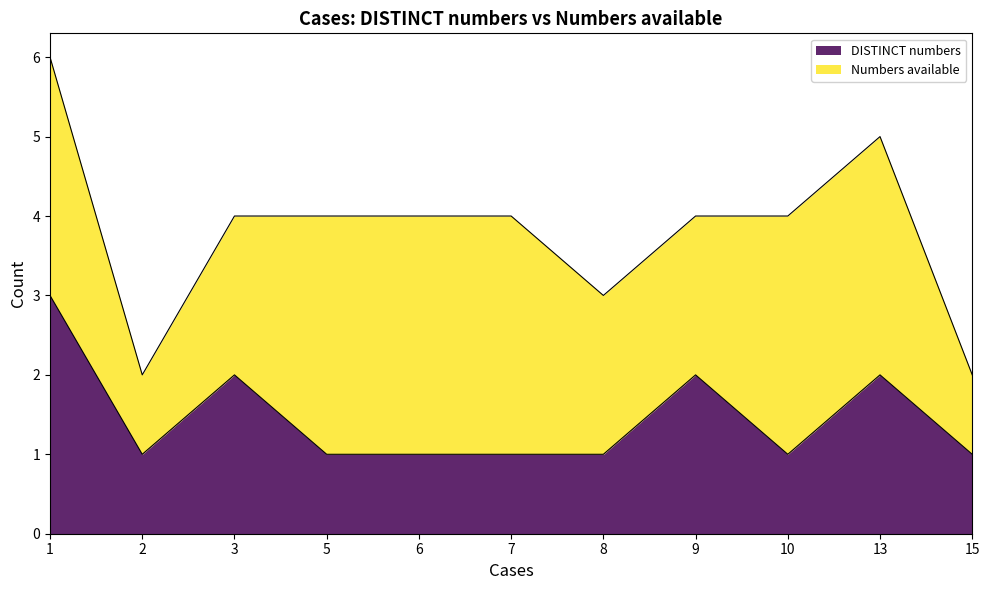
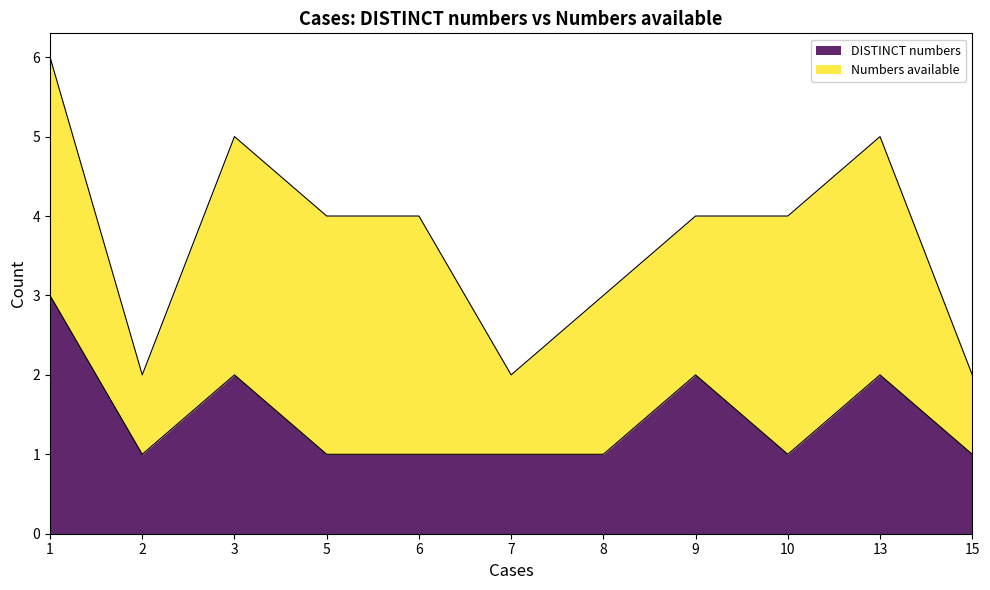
  {
    "DISTINCT numbers": {
      "1": 3,
      "2": 1,
      "3": 2,
      "5": 1,
      "6": 1,
      "7": 1,
      "8": 1,
      "9": 2,
      "10": 1,
      "13": 2,
      "15": 1
    },
    "Numbers available": {
      "1": 3,
      "2": 1,
-     "3": 2,
+     "3": 3,
      "5": 3,
      "6": 3,
-     "7": 3,
+     "7": 1,
      "8": 2,
      "9": 2,
      "10": 3,
      "13": 3,
      "15": 1
    }
  }
